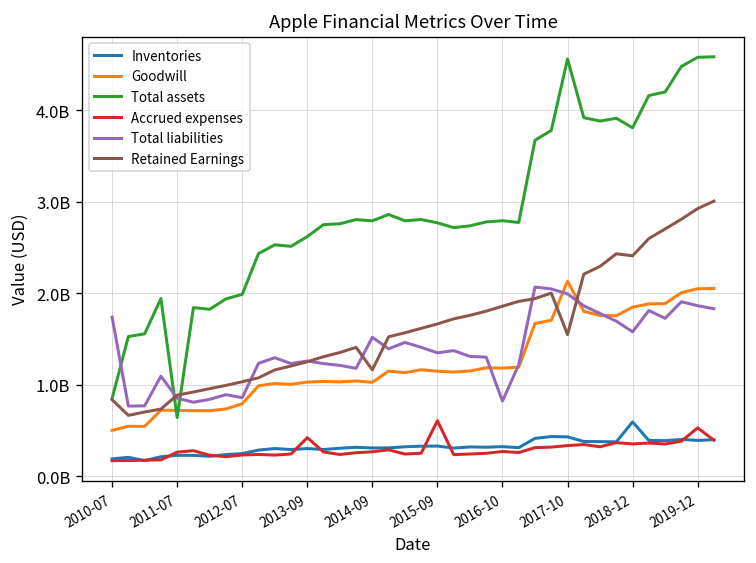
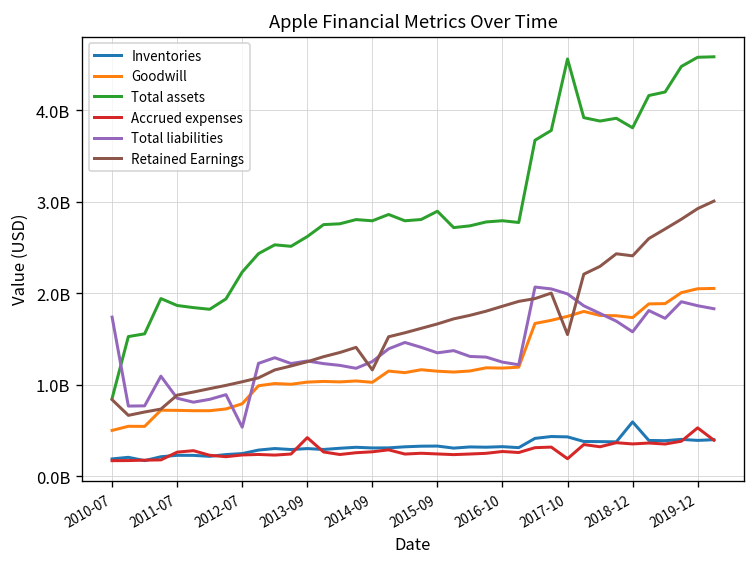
  {
    "Inventories": {
      "2011-07": 200000000,
      "2013-09": 300000000,
      "2014-09": 300000000,
      "2015-09": 300000000,
      "2016-10": 300000000,
      "2017-10": 400000000,
      "2018-12": 600000000,
      "2019-12": 400000000
    },
    "Goodwill": {
      "2010-07": 500000000,
      "2011-07": 700000000,
      "2012-07": 800000000,
      "2013-09": 1000000000,
      "2014-09": 1000000000,
      "2015-09": 1100000000,
      "2016-10": 1200000000,
-     "2017-10": 2100000000,
-     "2018-12": 1800000000,
+     "2017-10": 1700000000,
+     "2018-12": 1700000000,
      "2019-12": 2100000000
    },
    "Total assets": {
-     "2011-07": 600000000,
-     "2012-07": 2000000000,
+     "2011-07": 1900000000,
+     "2012-07": 2200000000,
      "2013-09": 2600000000,
      "2014-09": 2800000000,
-     "2015-09": 2800000000,
+     "2015-09": 2900000000,
      "2016-10": 2800000000,
      "2017-10": 4600000000,
      "2018-12": 3800000000,
      "2019-12": 4600000000
    },
    "Accrued expenses": {
      "2011-07": 300000000,
      "2013-09": 400000000,
      "2014-09": 300000000,
-     "2015-09": 600000000,
+     "2015-09": 200000000,
      "2016-10": 300000000,
-     "2017-10": 300000000,
+     "2017-10": 200000000,
      "2018-12": 400000000,
      "2019-12": 500000000
    },
    "Total liabilities": {
      "2010-07": 1700000000,
      "2011-07": 900000000,
-     "2012-07": 900000000,
-     "2014-09": 1500000000,
+     "2012-07": 500000000,
+     "2014-09": 1300000000,
      "2015-09": 1400000000,
-     "2016-10": 800000000,
+     "2016-10": 1200000000,
      "2017-10": 2000000000,
      "2018-12": 1600000000,
      "2019-12": 1900000000
    },
    "Retained Earnings": {
      "2011-07": 900000000,
      "2012-07": 1000000000,
      "2014-09": 1200000000,
      "2015-09": 1700000000,
      "2016-10": 1900000000,
      "2017-10": 1500000000,
      "2018-12": 2400000000,
      "2019-12": 2900000000
    }
  }
